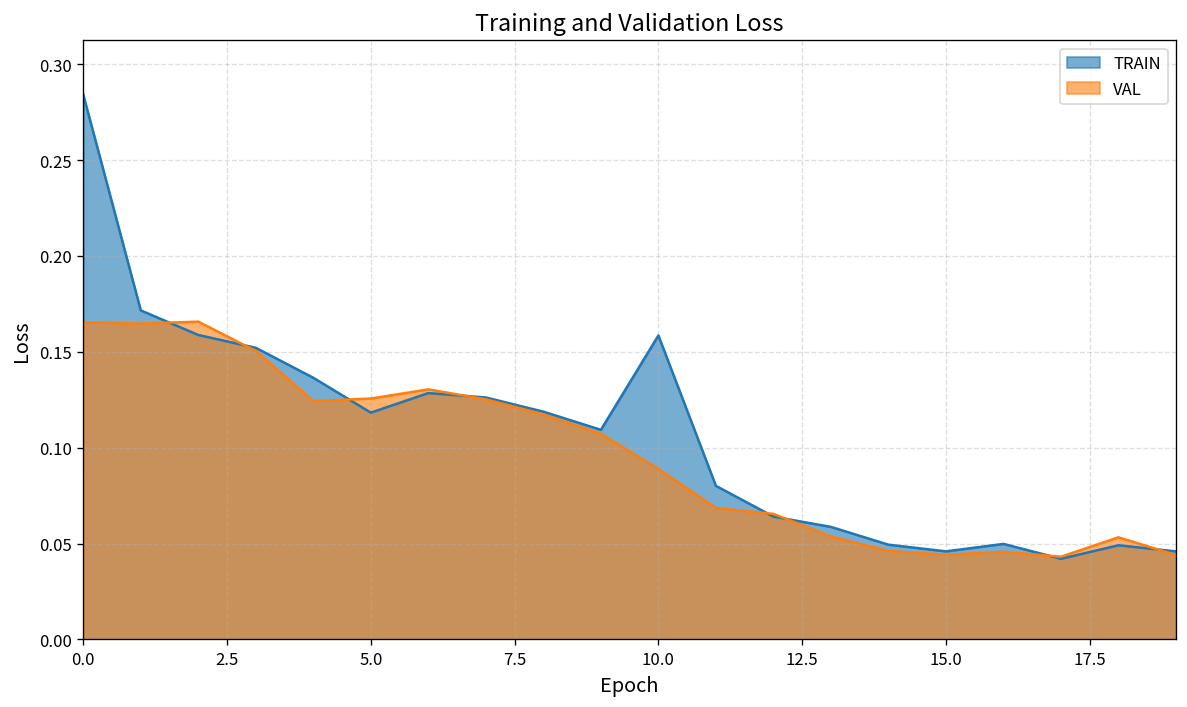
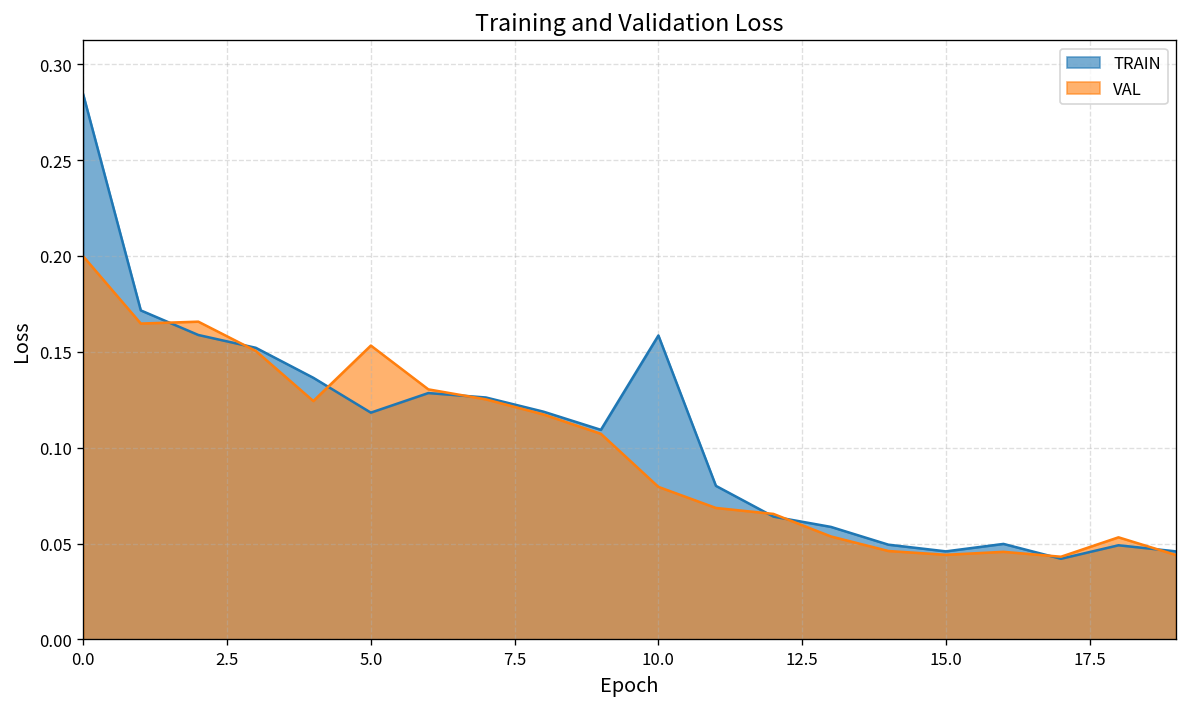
  {
    "TRAIN": {
      "0.0": 0.284,
      "5.0": 0.118,
      "10.0": 0.159,
      "15.0": 0.046
    },
    "VAL": {
-     "0.0": 0.165,
-     "5.0": 0.126,
-     "10.0": 0.089,
+     "0.0": 0.200,
+     "5.0": 0.153,
+     "10.0": 0.080,
      "15.0": 0.044
    }
  }
